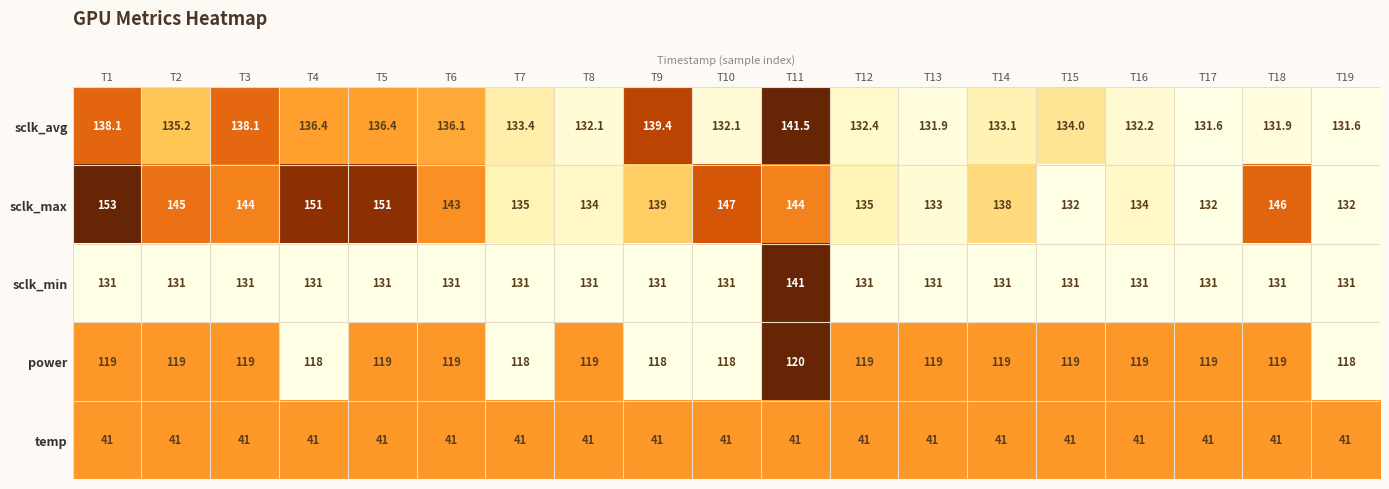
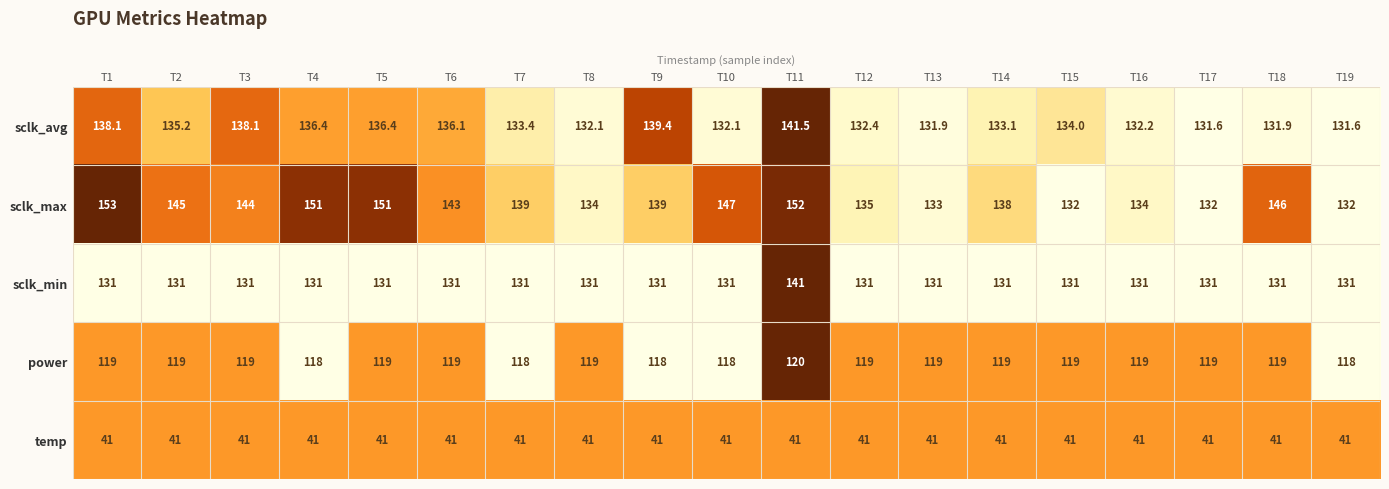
  {
    "sclk_avg": {
      "T1": 138.1,
      "T2": 135.2,
      "T3": 138.1,
      "T4": 136.4,
      "T5": 136.4,
      "T6": 136.1,
      "T7": 133.4,
      "T8": 132.1,
      "T9": 139.4,
      "T10": 132.1,
      "T11": 141.5,
      "T12": 132.4,
      "T13": 131.9,
      "T14": 133.1,
      "T15": 134.0,
      "T16": 132.2,
      "T17": 131.6,
      "T18": 131.9,
      "T19": 131.6
    },
    "sclk_max": {
      "T1": 153,
      "T2": 145,
      "T3": 144,
      "T4": 151,
      "T5": 151,
      "T6": 143,
-     "T7": 135,
+     "T7": 139,
      "T8": 134,
      "T9": 139,
      "T10": 147,
-     "T11": 144,
+     "T11": 152,
      "T12": 135,
      "T13": 133,
      "T14": 138,
      "T15": 132,
      "T16": 134,
      "T17": 132,
      "T18": 146,
      "T19": 132
    },
    "sclk_min": {
      "T1": 131,
      "T2": 131,
      "T3": 131,
      "T4": 131,
      "T5": 131,
      "T6": 131,
      "T7": 131,
      "T8": 131,
      "T9": 131,
      "T10": 131,
      "T11": 141,
      "T12": 131,
      "T13": 131,
      "T14": 131,
      "T15": 131,
      "T16": 131,
      "T17": 131,
      "T18": 131,
      "T19": 131
    },
    "power": {
      "T1": 119,
      "T2": 119,
      "T3": 119,
      "T4": 118,
      "T5": 119,
      "T6": 119,
      "T7": 118,
      "T8": 119,
      "T9": 118,
      "T10": 118,
      "T11": 120,
      "T12": 119,
      "T13": 119,
      "T14": 119,
      "T15": 119,
      "T16": 119,
      "T17": 119,
      "T18": 119,
      "T19": 118
    },
    "temp": {
      "T1": 41,
      "T2": 41,
      "T3": 41,
      "T4": 41,
      "T5": 41,
      "T6": 41,
      "T7": 41,
      "T8": 41,
      "T9": 41,
      "T10": 41,
      "T11": 41,
      "T12": 41,
      "T13": 41,
      "T14": 41,
      "T15": 41,
      "T16": 41,
      "T17": 41,
      "T18": 41,
      "T19": 41
    }
  }
